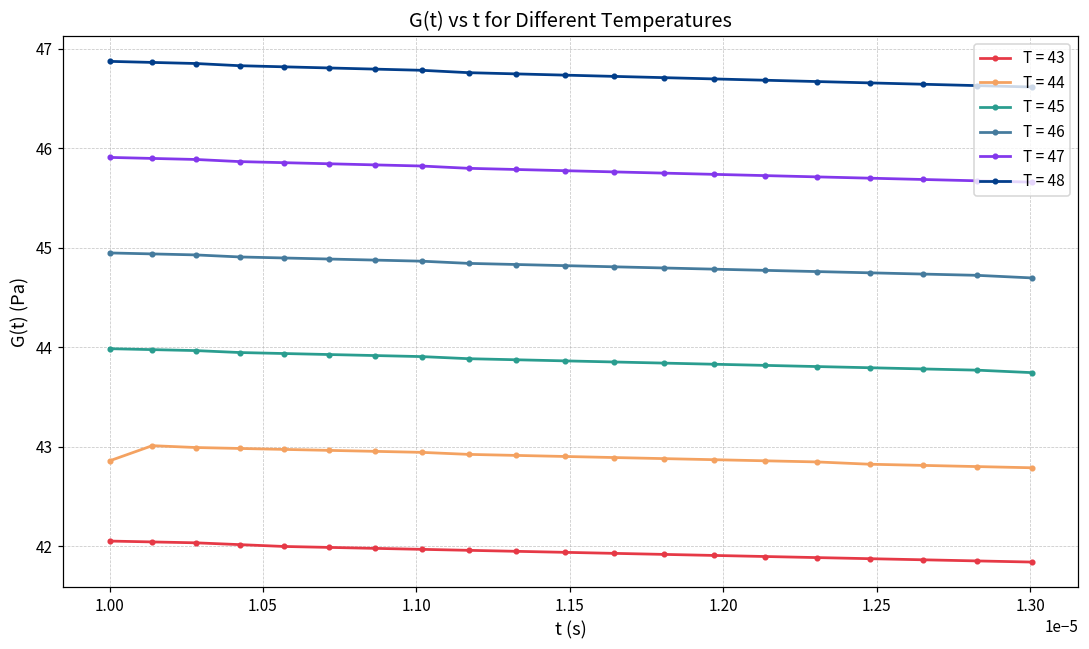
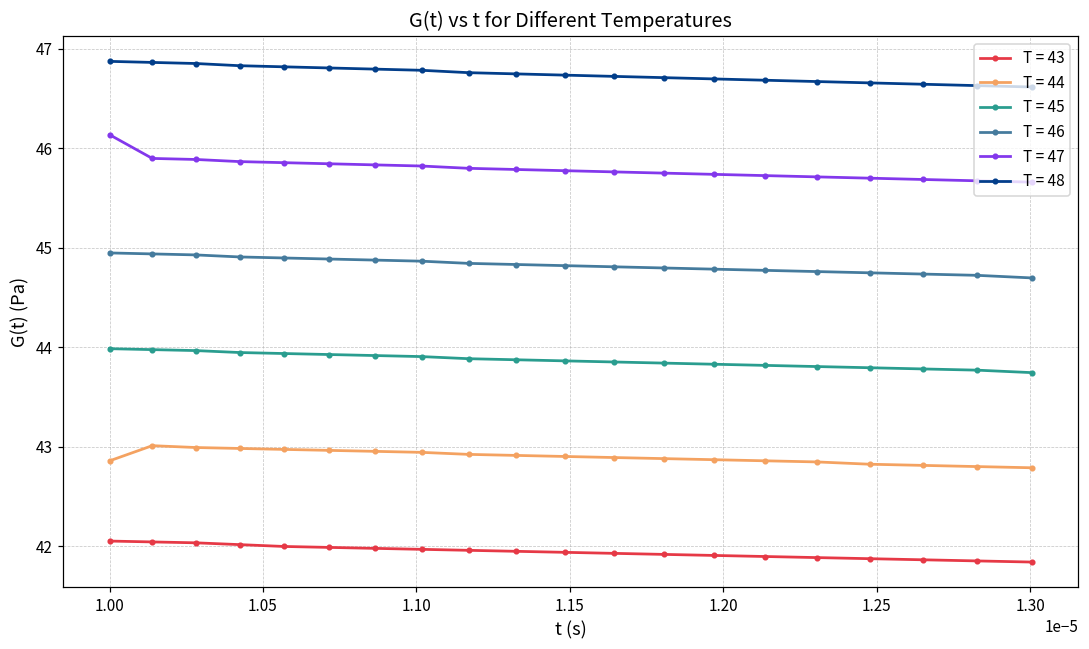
  {
    "T = 43": {
      "1.00": 42.1
    },
    "T = 44": {
      "1.00": 42.9
    },
    "T = 47": {
-     "1.00": 45.9
+     "1.00": 46.1
    },
    "T = 48": {
      "1.00": 46.9
    }
  }
